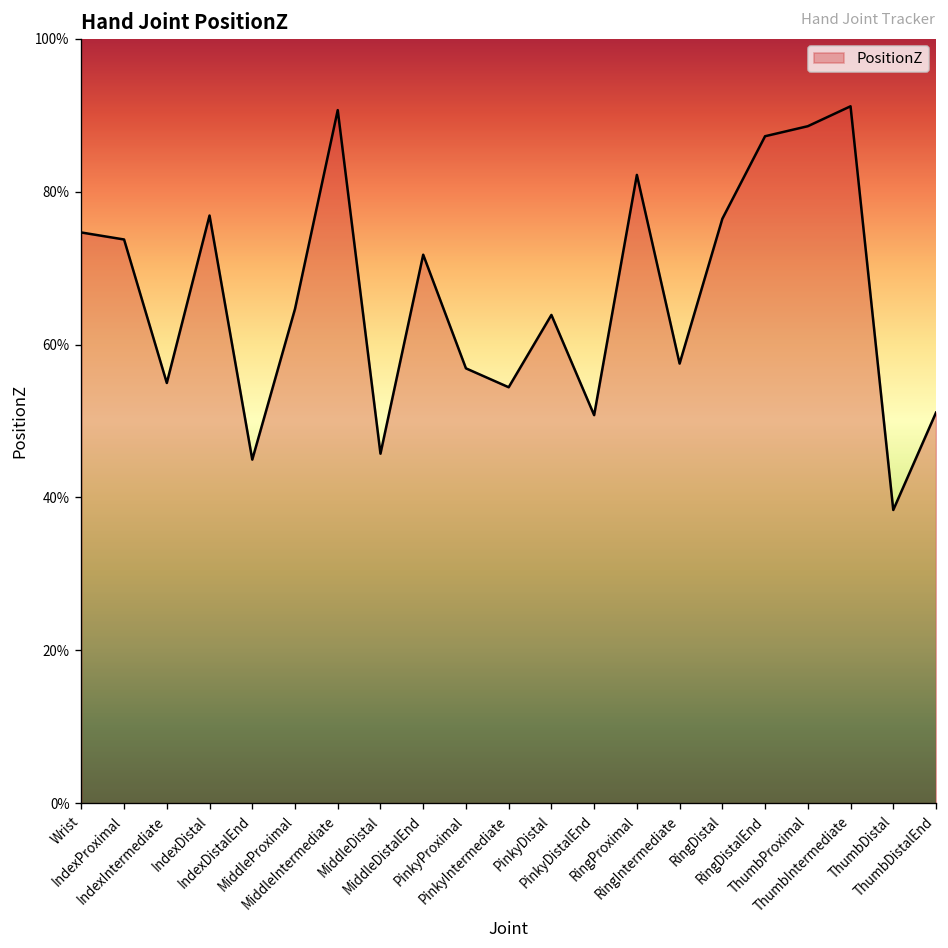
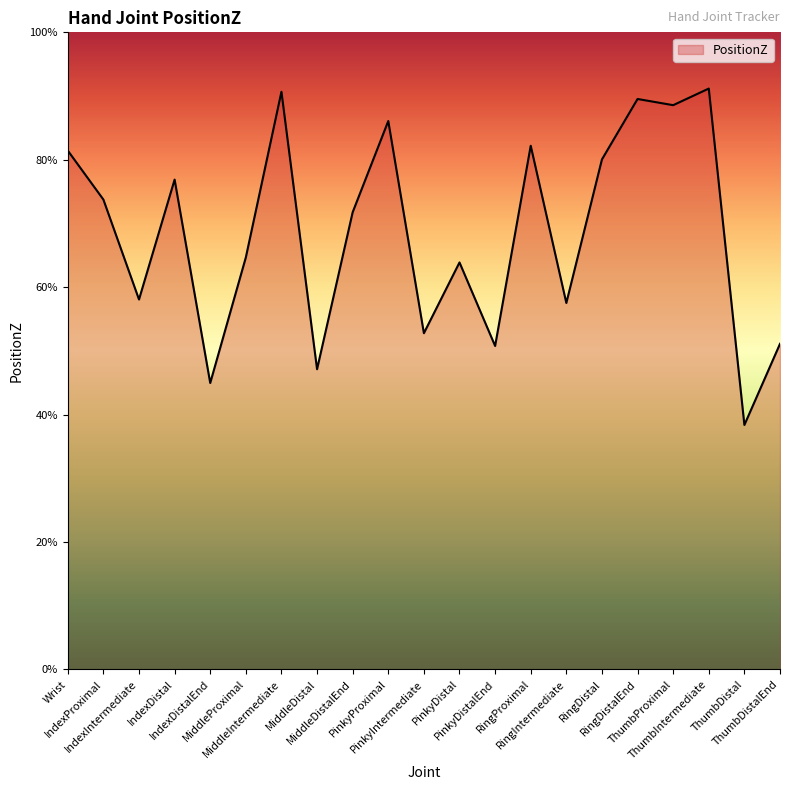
  {
-   "Wrist": "75%",
+   "Wrist": "81%",
    "IndexProximal": "74%",
-   "IndexIntermediate": "55%",
+   "IndexIntermediate": "58%",
    "IndexDistal": "77%",
    "IndexDistalEnd": "45%",
    "MiddleProximal": "65%",
    "MiddleIntermediate": "91%",
-   "MiddleDistal": "46%",
+   "MiddleDistal": "47%",
    "MiddleDistalEnd": "72%",
-   "PinkyProximal": "57%",
-   "PinkyIntermediate": "54%",
+   "PinkyProximal": "86%",
+   "PinkyIntermediate": "53%",
    "PinkyDistal": "64%",
    "PinkyDistalEnd": "51%",
    "RingProximal": "82%",
    "RingIntermediate": "58%",
-   "RingDistal": "76%",
-   "RingDistalEnd": "87%",
+   "RingDistal": "80%",
+   "RingDistalEnd": "90%",
    "ThumbProximal": "89%",
    "ThumbIntermediate": "91%",
    "ThumbDistal": "38%",
    "ThumbDistalEnd": "51%"
  }
